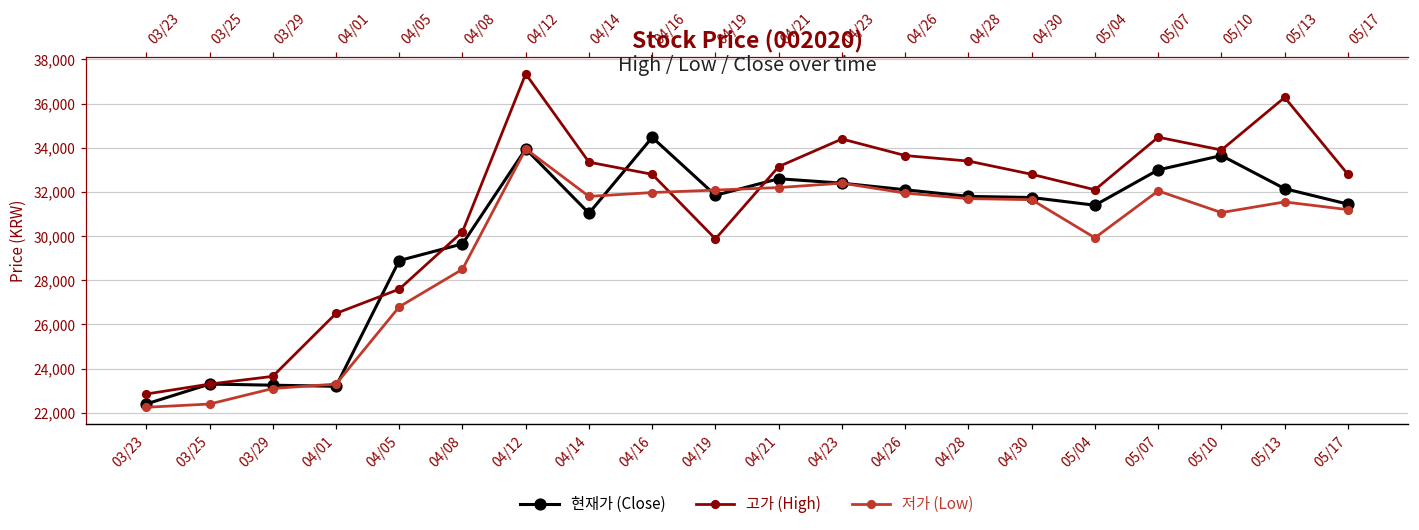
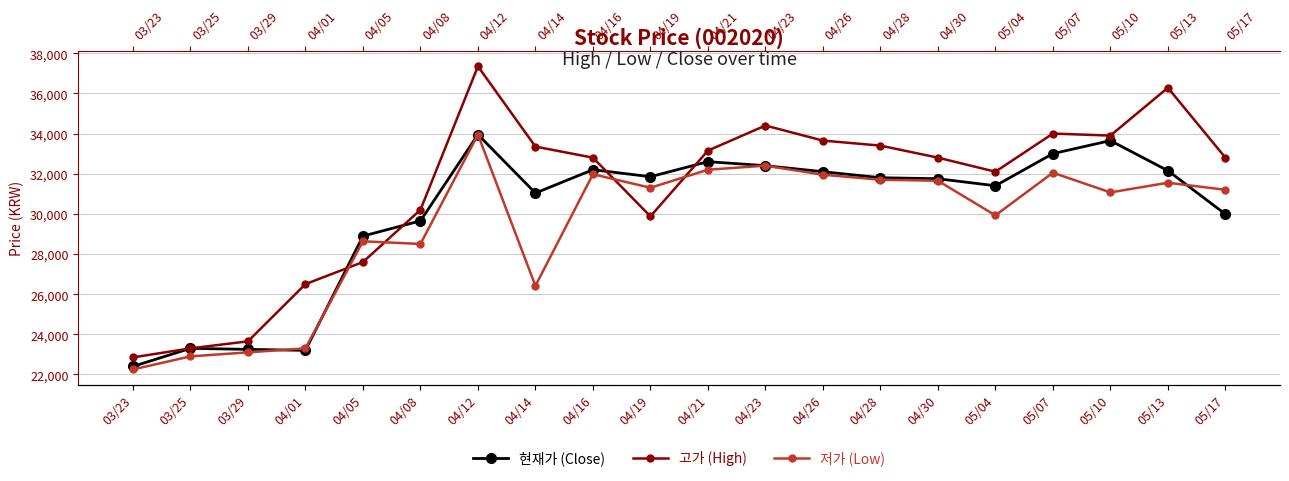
  {
    "현재가 (Close)": {
      "03/23": "22,400",
      "03/29": "23,300",
      "04/05": "28,900",
      "04/08": "29,700",
      "04/14": "31,000",
-     "04/16": "34,500",
+     "04/16": "32,200",
      "04/19": "31,900",
      "04/21": "32,600",
      "04/26": "32,100",
      "05/04": "31,400",
      "05/07": "33,000",
      "05/10": "33,700",
      "05/13": "32,200",
-     "05/17": "31,500"
+     "05/17": "30,000"
    },
    "고가 (High)": {
      "03/23": "22,900",
      "03/29": "23,700",
      "04/01": "26,500",
      "04/05": "27,600",
      "04/08": "30,200",
      "04/12": "37,400",
      "04/14": "33,400",
      "04/16": "32,800",
      "04/19": "29,900",
      "04/21": "33,200",
      "04/23": "34,400",
      "04/26": "33,700",
      "04/28": "33,400",
      "04/30": "32,800",
      "05/04": "32,100",
-     "05/07": "34,500",
+     "05/07": "34,000",
      "05/10": "33,900",
      "05/13": "36,300",
      "05/17": "32,800"
    },
    "저가 (Low)": {
      "03/23": "22,300",
-     "03/25": "22,400",
+     "03/25": "22,900",
      "03/29": "23,100",
-     "04/05": "26,800",
+     "04/05": "28,600",
      "04/08": "28,500",
-     "04/14": "31,800",
+     "04/14": "26,400",
      "04/16": "32,000",
-     "04/19": "32,100",
+     "04/19": "31,300",
      "04/21": "32,200",
      "04/26": "32,000",
      "05/04": "29,900",
      "05/07": "32,100",
      "05/10": "31,100",
      "05/13": "31,600",
      "05/17": "31,200"
    }
  }
